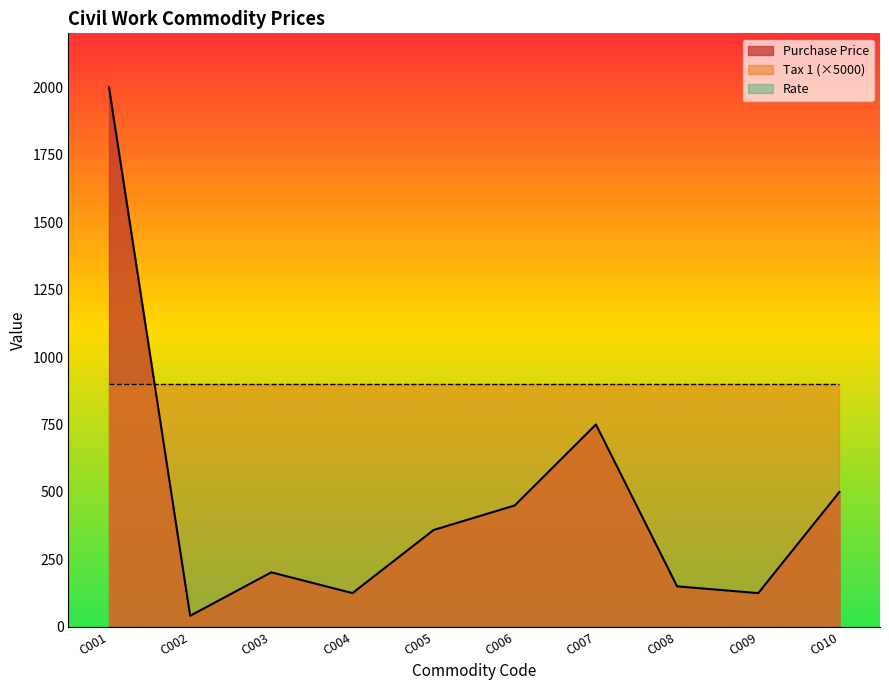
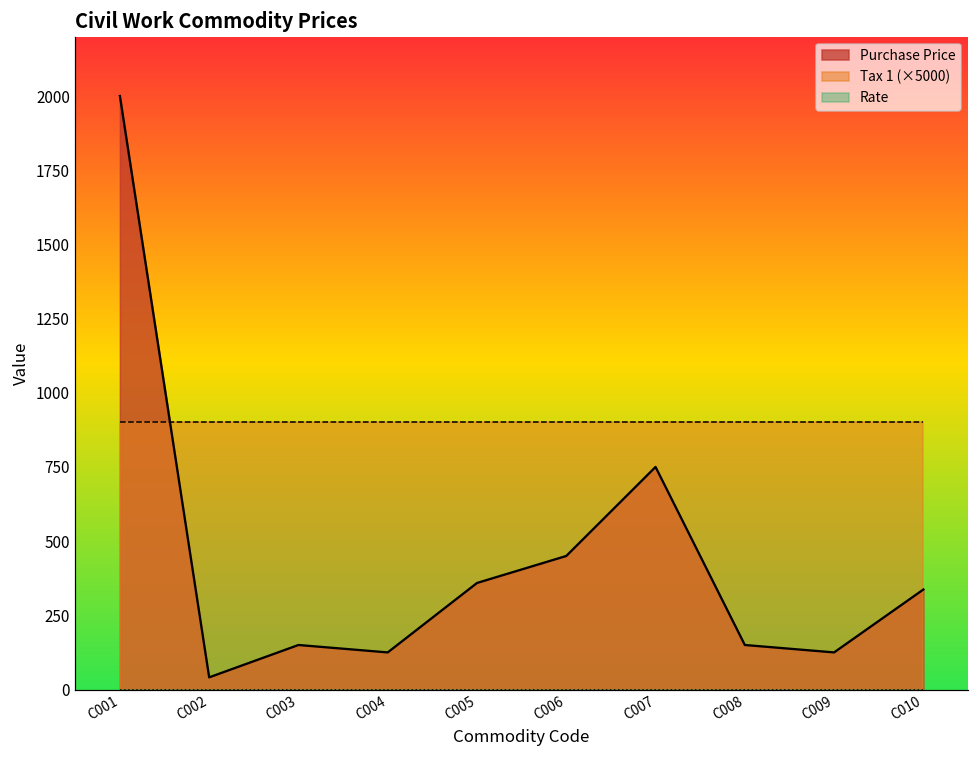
  {
    "Purchase Price": {
      "C001": 2000,
      "C002": 40,
-     "C003": 200,
+     "C003": 150,
      "C004": 130,
      "C005": 360,
      "C006": 450,
      "C007": 750,
      "C008": 150,
      "C009": 130,
-     "C010": 500
+     "C010": 340
    },
    "Tax 1 (×5000)": {
      "C001": 900,
      "C002": 900,
      "C003": 900,
      "C004": 900,
      "C005": 900,
      "C006": 900,
      "C007": 900,
      "C008": 900,
      "C009": 900,
      "C010": 900
    },
    "Rate": {
      "C001": 0,
      "C002": 0,
      "C003": 0,
      "C004": 0,
      "C005": 0,
      "C006": 0,
      "C007": 0,
      "C008": 0,
      "C009": 0,
      "C010": 0
    }
  }
